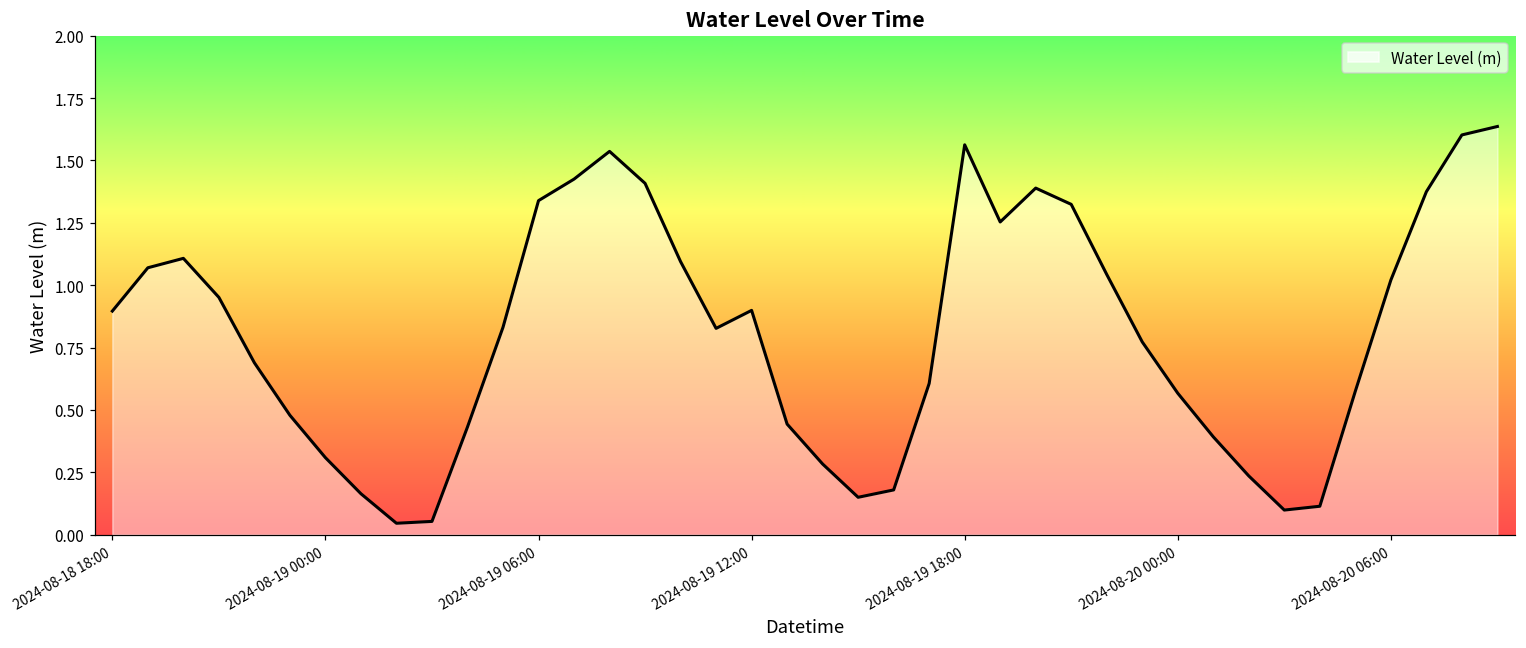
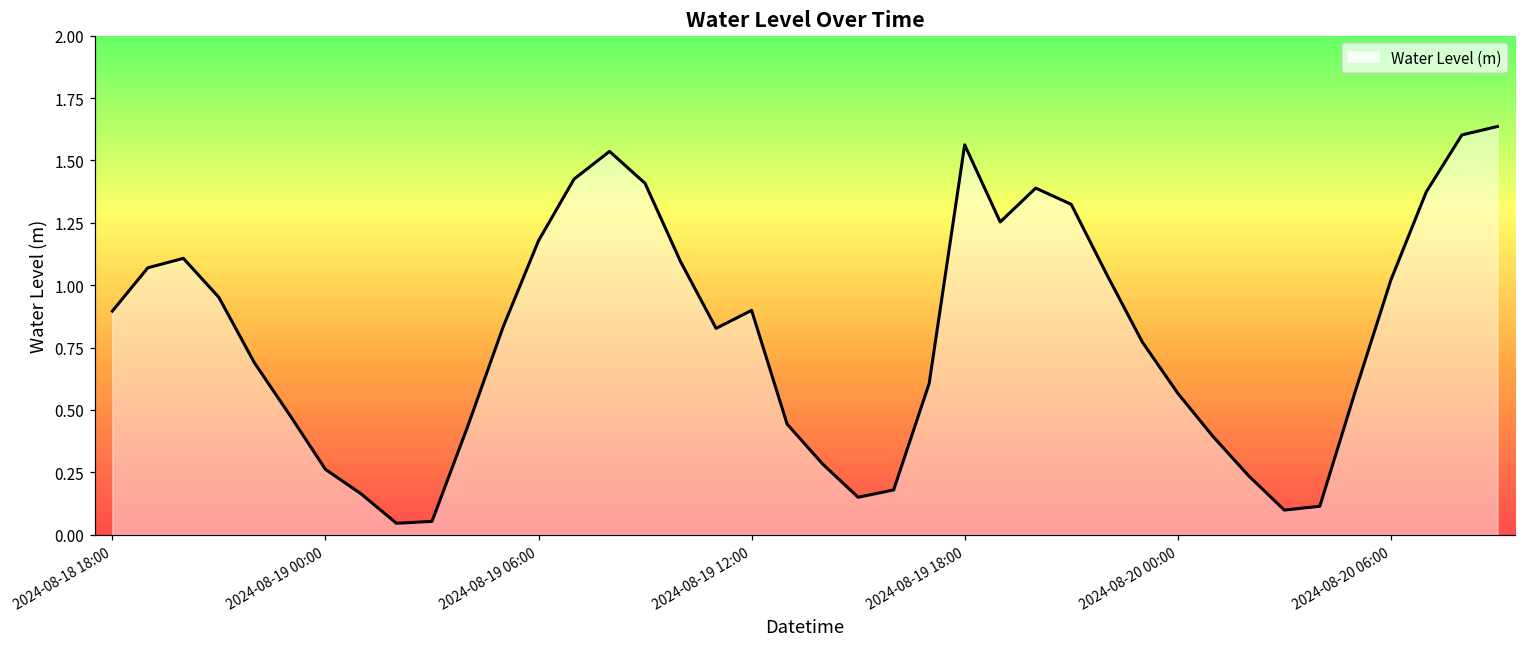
  {
    "2024-08-18 18:00": 0.90,
-   "2024-08-19 00:00": 0.31,
-   "2024-08-19 06:00": 1.34,
+   "2024-08-19 00:00": 0.26,
+   "2024-08-19 06:00": 1.18,
    "2024-08-19 12:00": 0.90,
    "2024-08-19 18:00": 1.56,
    "2024-08-20 00:00": 0.57,
    "2024-08-20 06:00": 1.02
  }
